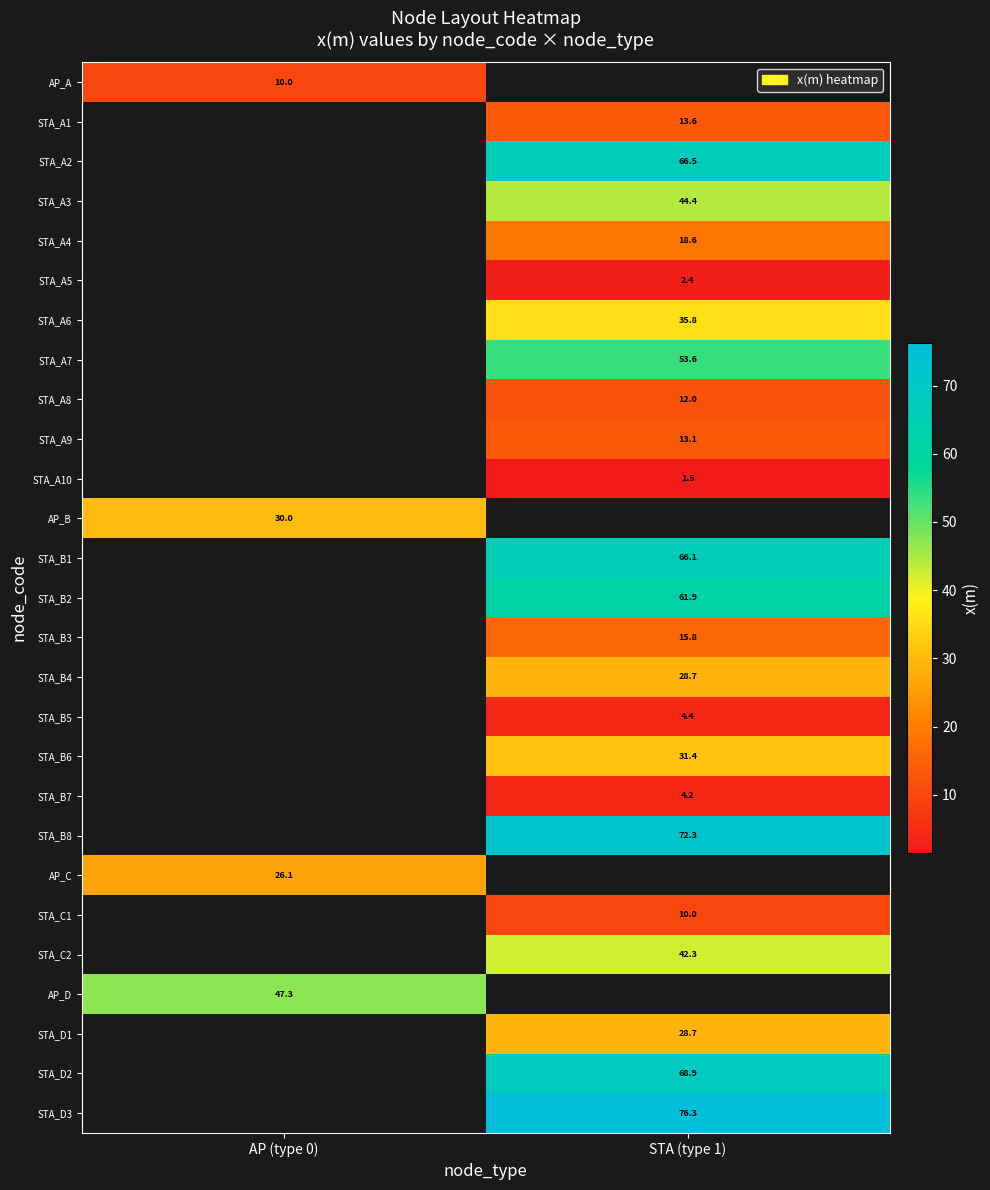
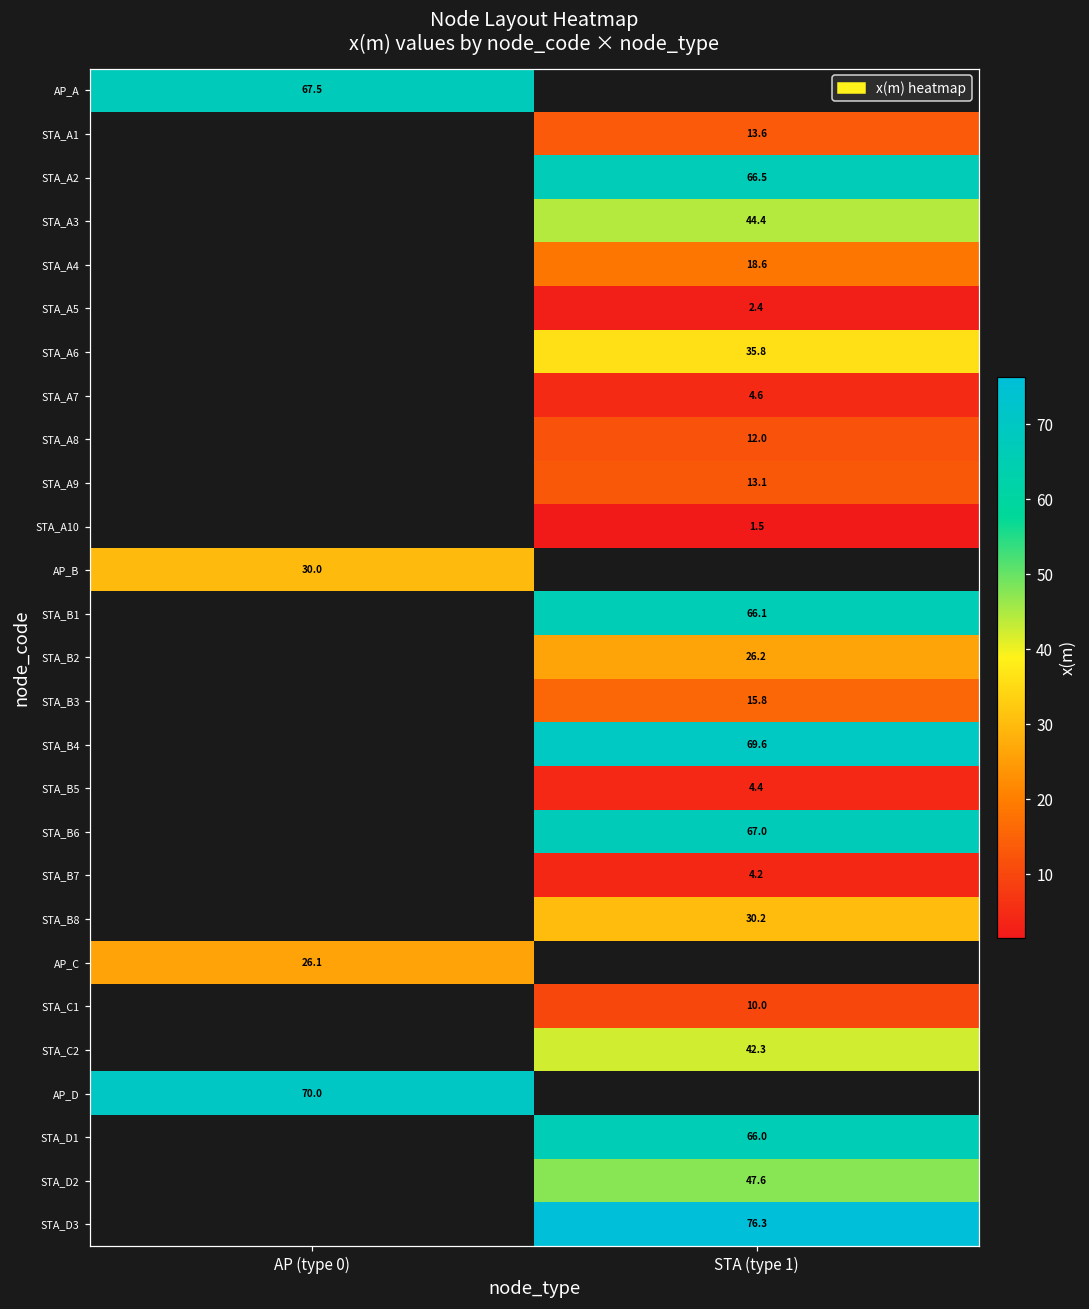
  {
    "AP_A": {
-     "AP (type 0)": 10.0
+     "AP (type 0)": 67.5
    },
    "STA_A1": {
      "STA (type 1)": 13.6
    },
    "STA_A2": {
      "STA (type 1)": 66.5
    },
    "STA_A3": {
      "STA (type 1)": 44.4
    },
    "STA_A4": {
      "STA (type 1)": 18.6
    },
    "STA_A5": {
      "STA (type 1)": 2.4
    },
    "STA_A6": {
      "STA (type 1)": 35.8
    },
    "STA_A7": {
-     "STA (type 1)": 53.6
+     "STA (type 1)": 4.6
    },
    "STA_A8": {
      "STA (type 1)": 12.0
    },
    "STA_A9": {
      "STA (type 1)": 13.1
    },
    "STA_A10": {
      "STA (type 1)": 1.5
    },
    "AP_B": {
      "AP (type 0)": 30.0
    },
    "STA_B1": {
      "STA (type 1)": 66.1
    },
    "STA_B2": {
-     "STA (type 1)": 61.9
+     "STA (type 1)": 26.2
    },
    "STA_B3": {
      "STA (type 1)": 15.8
    },
    "STA_B4": {
-     "STA (type 1)": 28.7
+     "STA (type 1)": 69.6
    },
    "STA_B5": {
      "STA (type 1)": 4.4
    },
    "STA_B6": {
-     "STA (type 1)": 31.4
+     "STA (type 1)": 67.0
    },
    "STA_B7": {
      "STA (type 1)": 4.2
    },
    "STA_B8": {
-     "STA (type 1)": 72.3
+     "STA (type 1)": 30.2
    },
    "AP_C": {
      "AP (type 0)": 26.1
    },
    "STA_C1": {
      "STA (type 1)": 10.0
    },
    "STA_C2": {
      "STA (type 1)": 42.3
    },
    "AP_D": {
-     "AP (type 0)": 47.3
+     "AP (type 0)": 70.0
    },
    "STA_D1": {
-     "STA (type 1)": 28.7
+     "STA (type 1)": 66.0
    },
    "STA_D2": {
-     "STA (type 1)": 68.9
+     "STA (type 1)": 47.6
    },
    "STA_D3": {
      "STA (type 1)": 76.3
    }
  }
